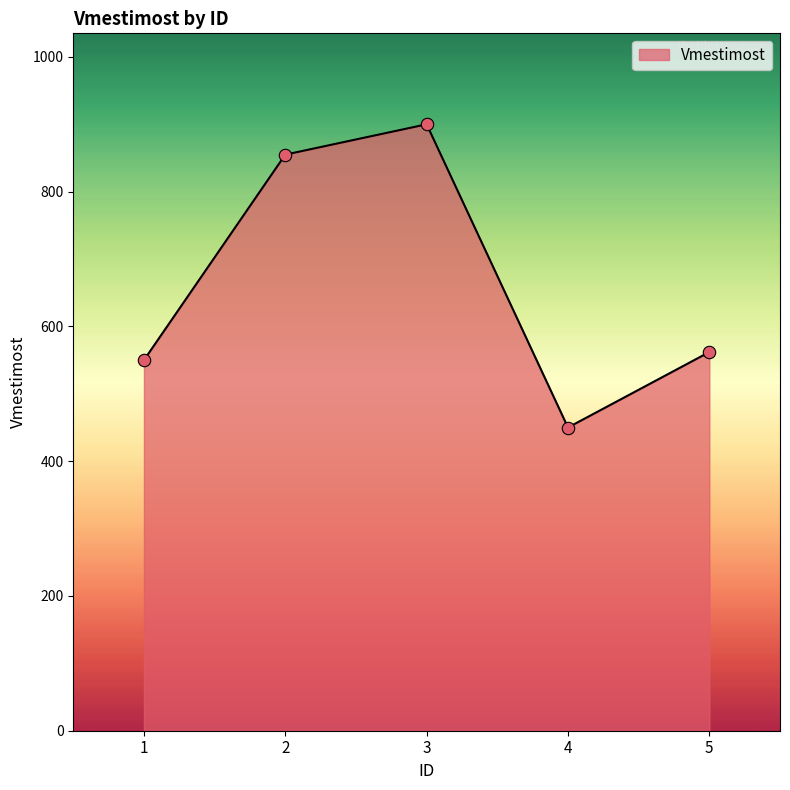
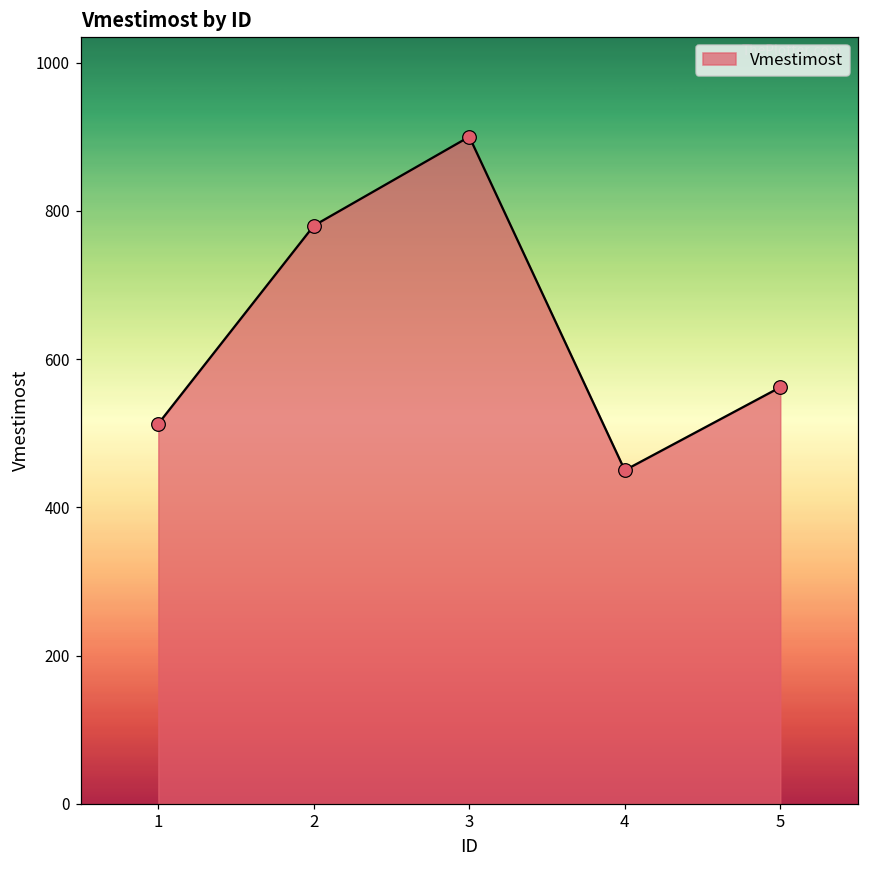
  {
-   "1": 550,
-   "2": 860,
+   "1": 510,
+   "2": 780,
    "3": 900,
    "4": 450,
    "5": 560
  }
